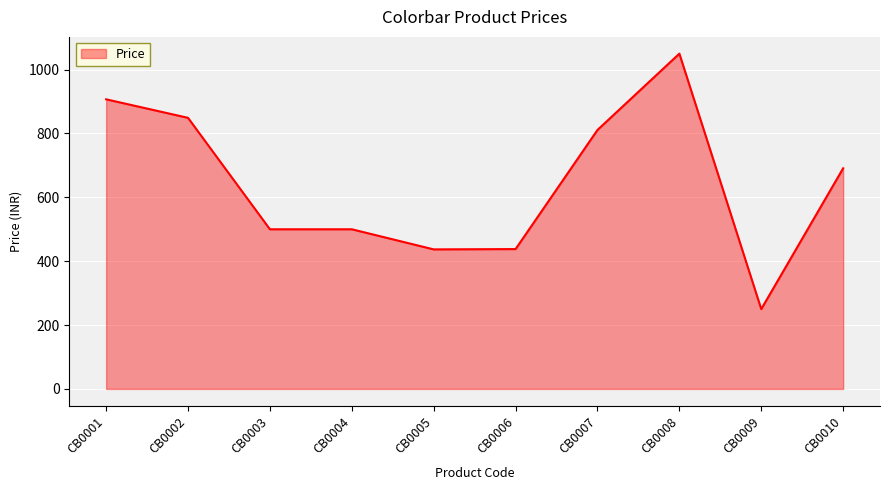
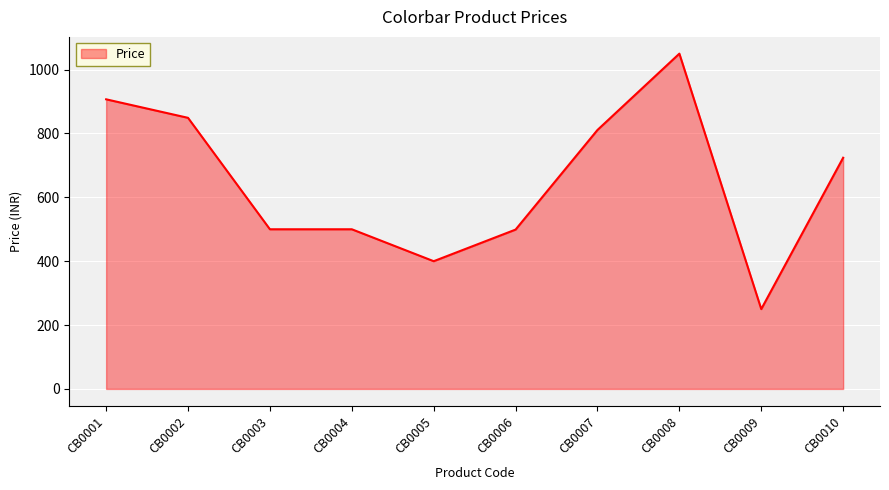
  {
    "CB0001": 910,
    "CB0002": 850,
    "CB0003": 500,
    "CB0004": 500,
-   "CB0005": 440,
-   "CB0006": 440,
+   "CB0005": 400,
+   "CB0006": 500,
    "CB0007": 810,
    "CB0008": 1050,
    "CB0009": 250,
-   "CB0010": 690
+   "CB0010": 720
  }
